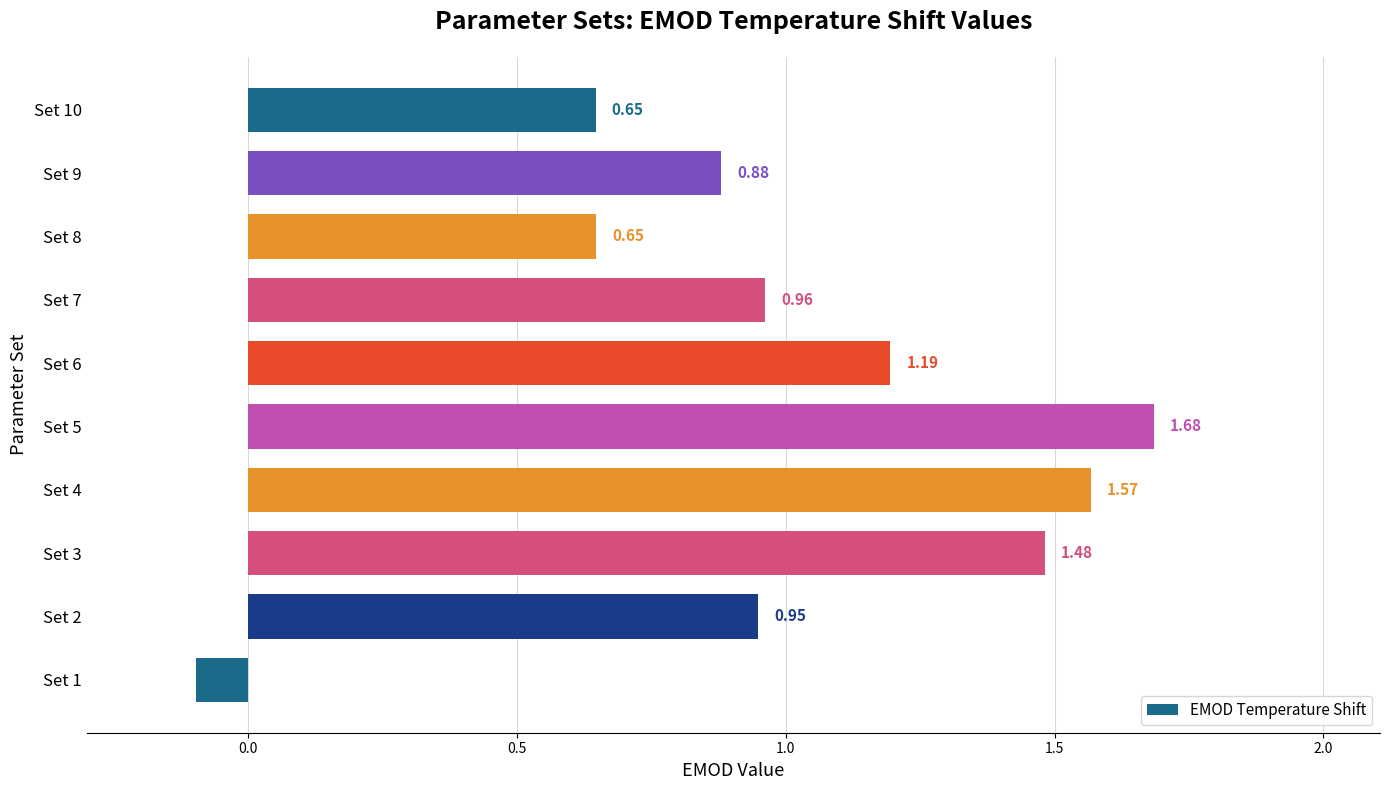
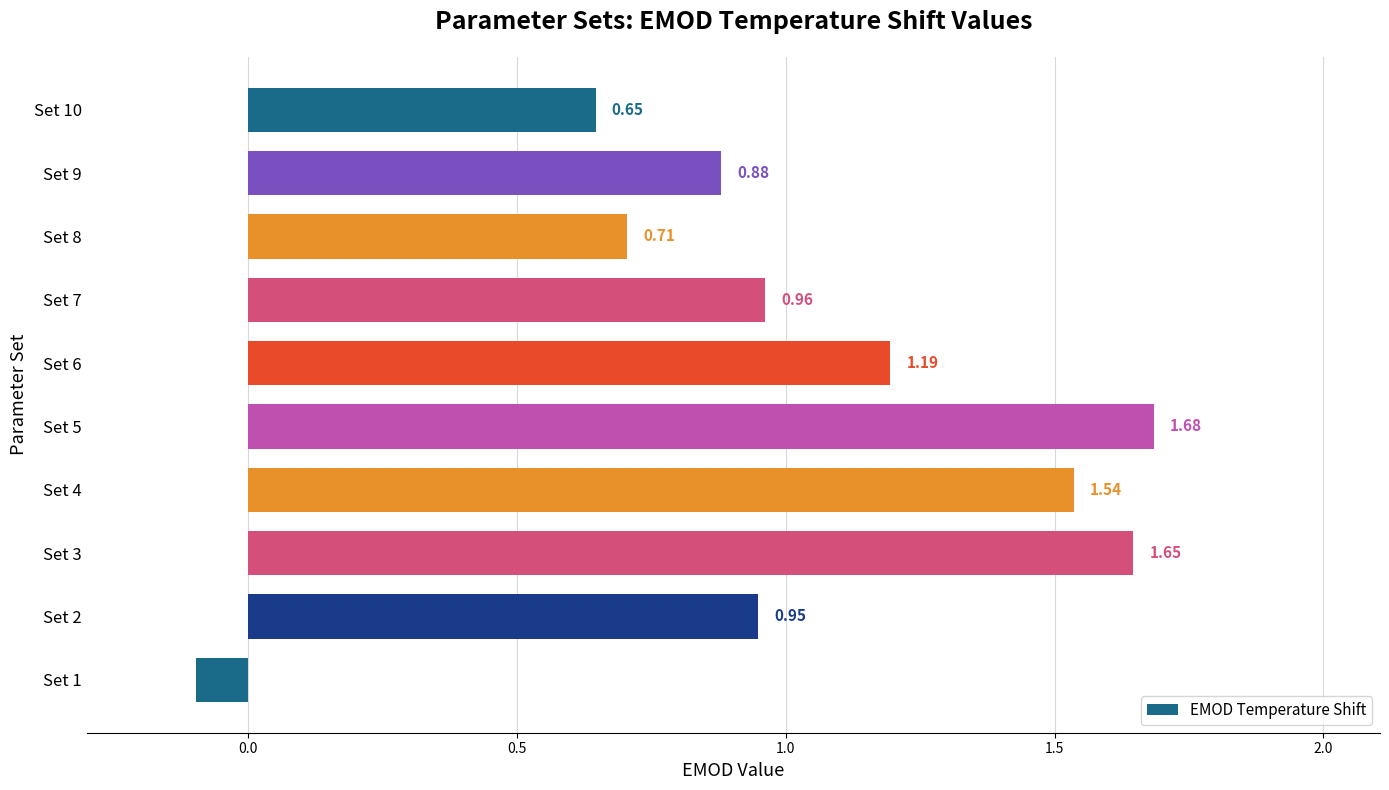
  {
    "Set 10": 0.65,
    "Set 9": 0.88,
-   "Set 8": 0.65,
+   "Set 8": 0.71,
    "Set 7": 0.96,
    "Set 6": 1.19,
    "Set 5": 1.68,
-   "Set 4": 1.57,
-   "Set 3": 1.48,
+   "Set 4": 1.54,
+   "Set 3": 1.65,
    "Set 2": 0.95
  }
